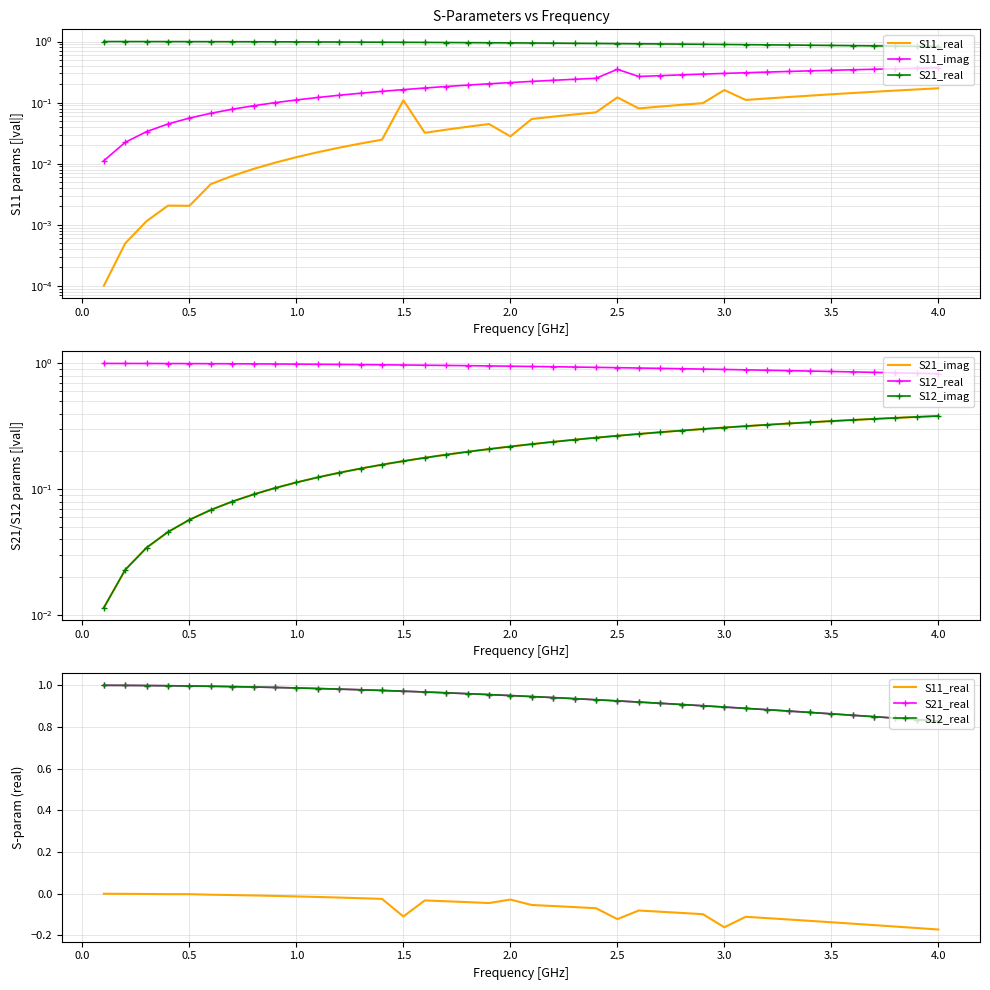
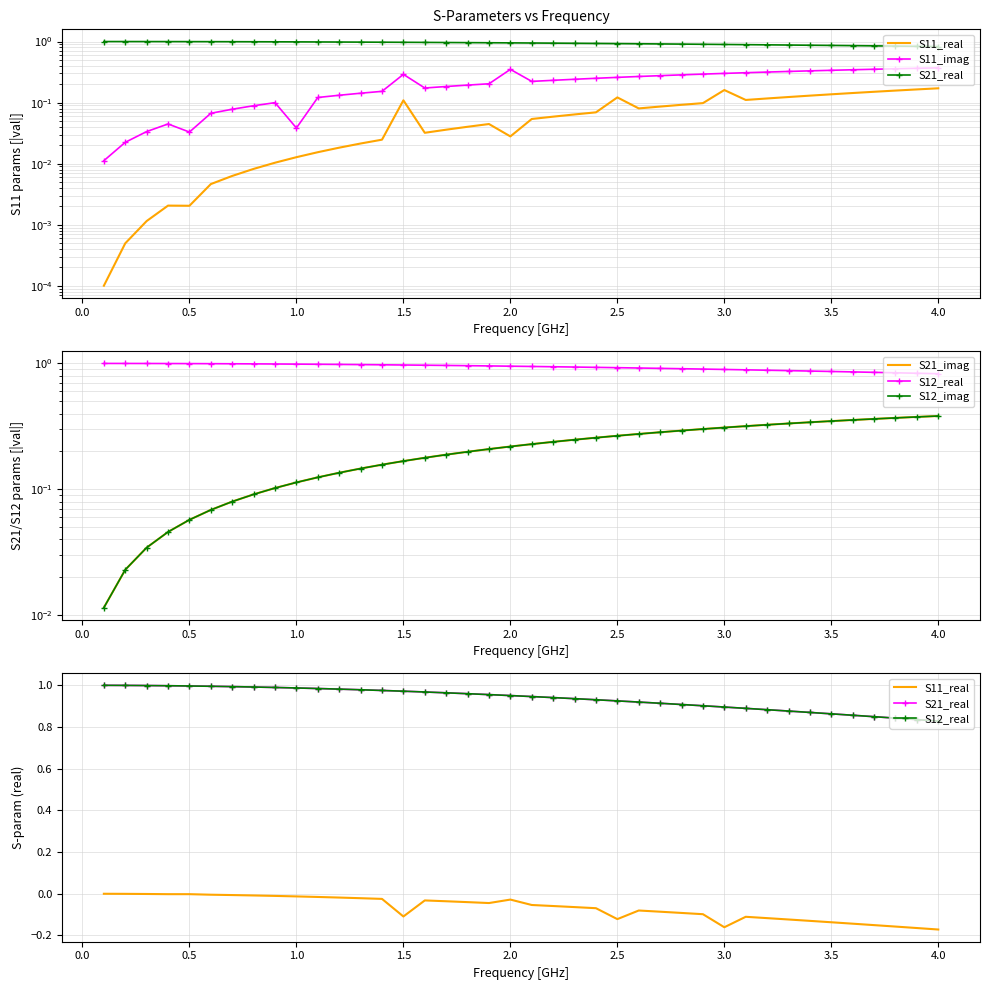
  {
    "S-Parameters vs Frequency": {
      "S11_real": {
        "0.5": 0.0020,
        "1.0": 0.013,
        "1.5": 0.11,
        "2.0": 0.03,
        "2.5": 0.12,
        "3.0": 0.16,
        "3.5": 0.14,
        "4.0": 0.17
      },
      "S11_imag": {
-       "0.5": 0.06,
-       "1.0": 0.11,
-       "1.5": 0.16,
-       "2.0": 0.21,
-       "2.5": 0.4,
+       "0.5": 0.03,
+       "1.0": 0.04,
+       "1.5": 0.3,
+       "2.0": 0.4,
+       "2.5": 0.26,
        "3.0": 0.3,
        "3.5": 0.3
      }
    }
  }
